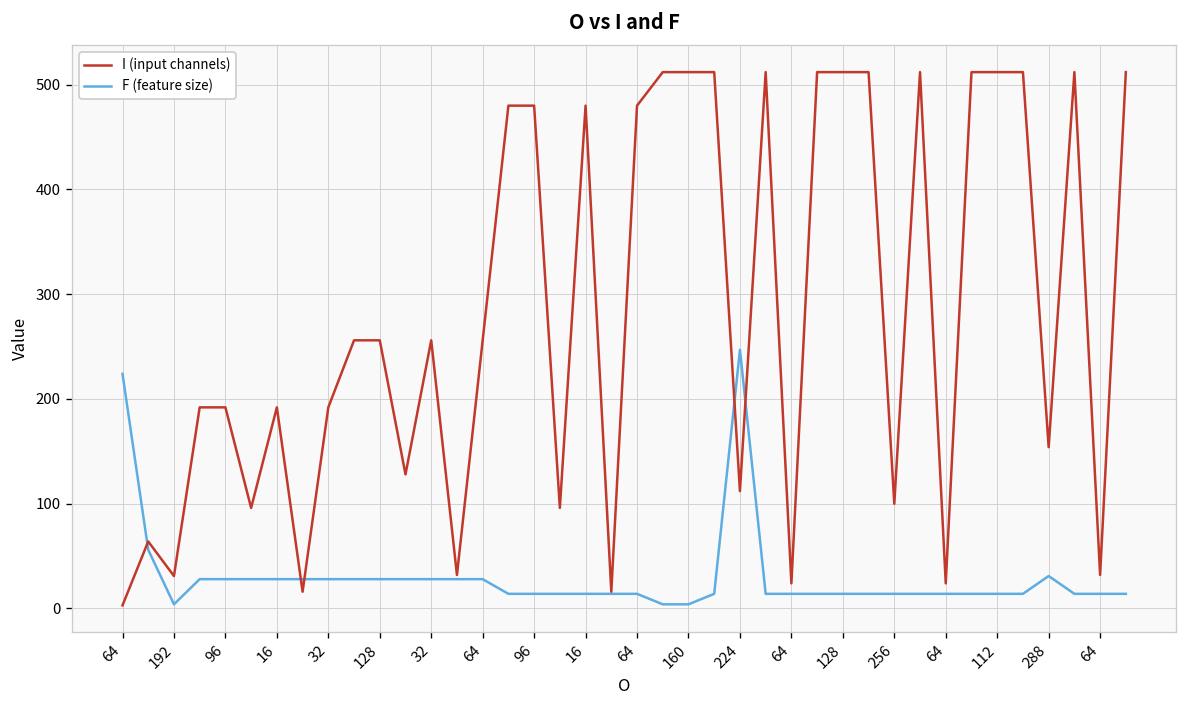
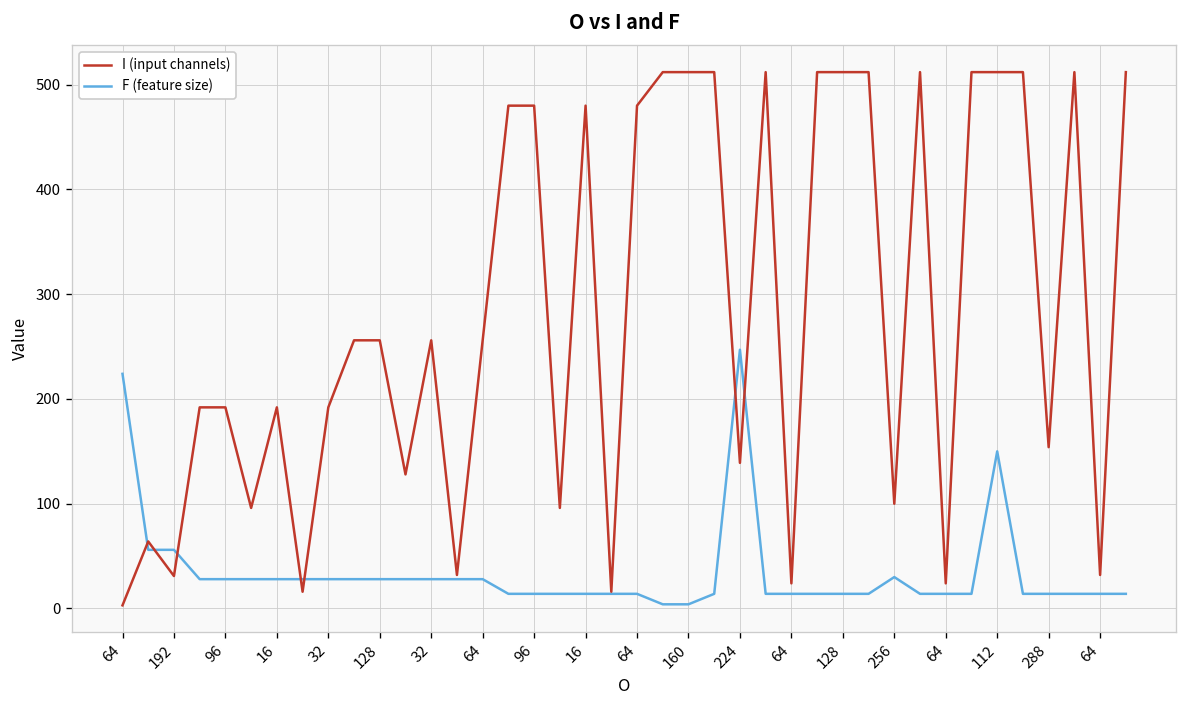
  {
    "I (input channels)": {
      "192": 30,
      "160": 510,
-     "224": 110,
+     "224": 140,
      "256": 100,
      "112": 510,
      "288": 150
    },
    "F (feature size)": {
-     "192": 0,
+     "192": 60,
      "160": 0,
      "224": 250,
-     "256": 10,
-     "112": 10,
-     "288": 30
+     "256": 30,
+     "112": 150,
+     "288": 10
    }
  }
